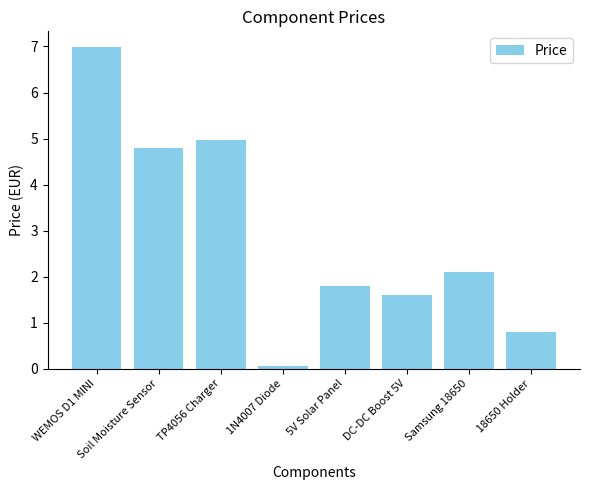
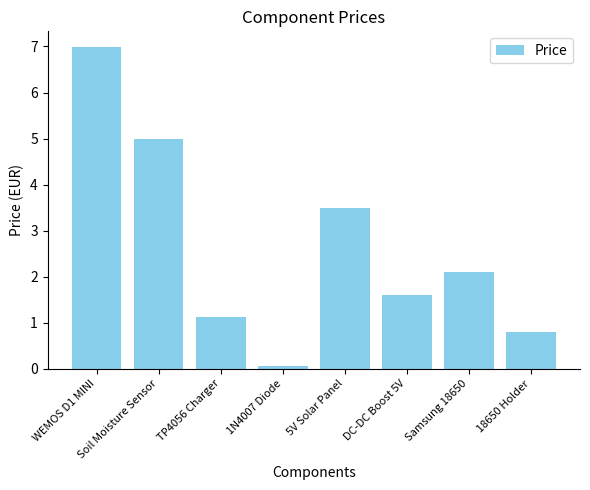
  {
    "WEMOS D1 MINI": 7.0,
-   "Soil Moisture Sensor": 4.8,
-   "TP4056 Charger": 5.0,
-   "5V Solar Panel": 1.8,
+   "Soil Moisture Sensor": 5.0,
+   "TP4056 Charger": 1.1,
+   "5V Solar Panel": 3.5,
    "DC-DC Boost 5V": 1.6,
    "Samsung 18650": 2.1,
    "18650 Holder": 0.8
  }
